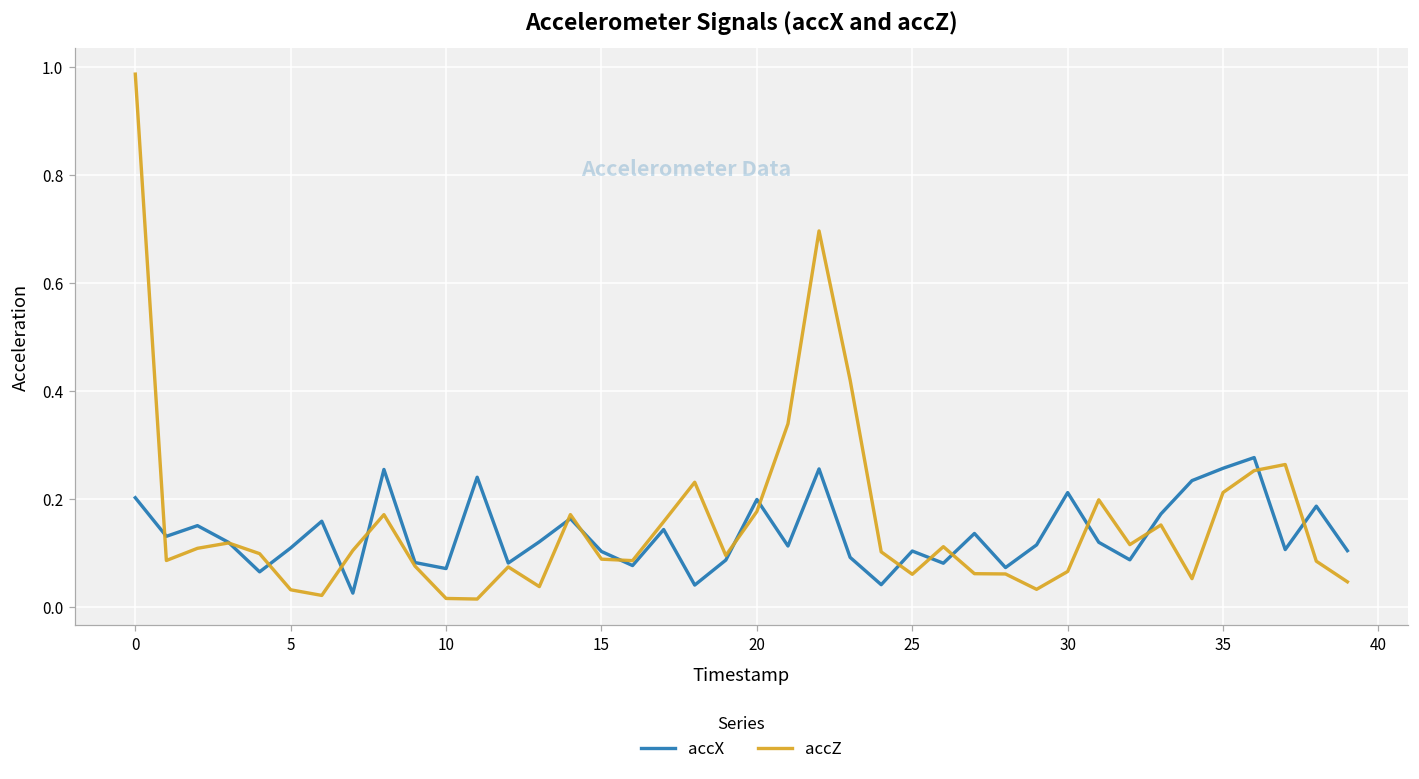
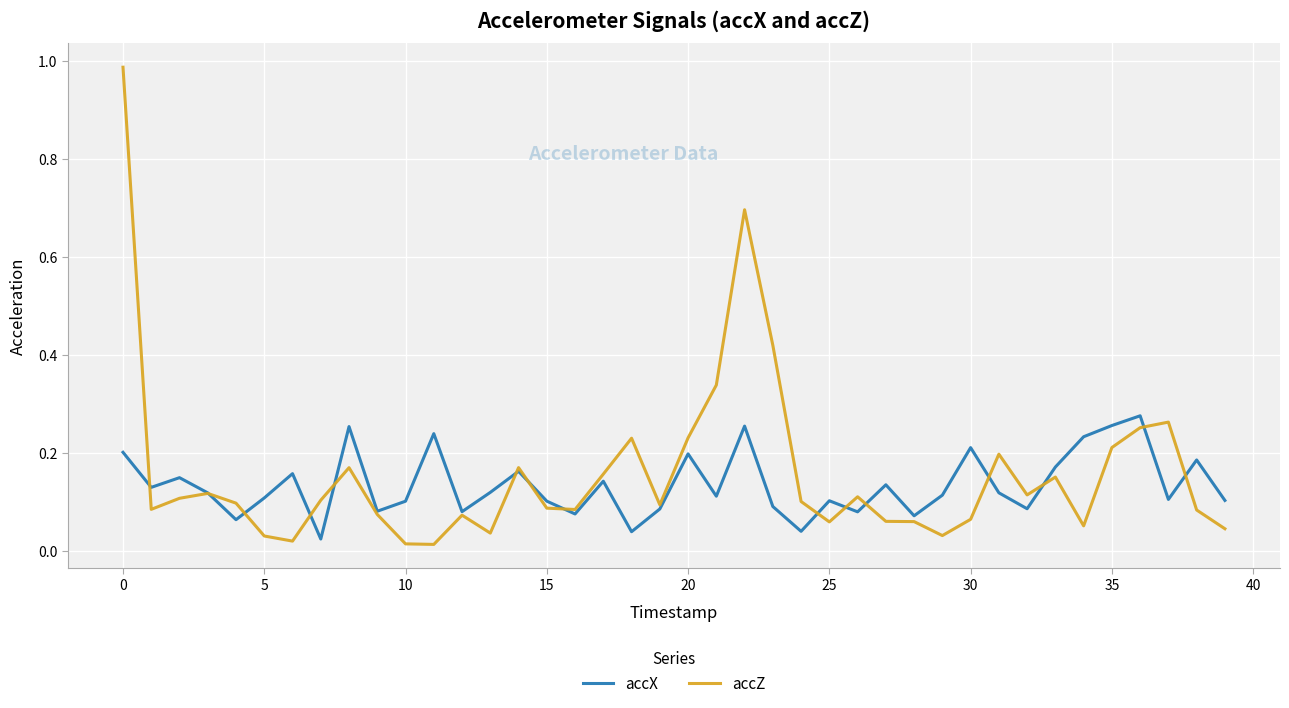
  {
    "accX": {
      "0": 0.20,
      "5": 0.11,
-     "10": 0.07,
+     "10": 0.10,
      "15": 0.10,
      "20": 0.20,
      "25": 0.10,
      "30": 0.21,
      "35": 0.26
    },
    "accZ": {
      "0": 0.99,
      "5": 0.03,
      "10": 0.01,
      "15": 0.09,
-     "20": 0.18,
+     "20": 0.23,
      "25": 0.06,
      "30": 0.07,
      "35": 0.21
    }
  }
